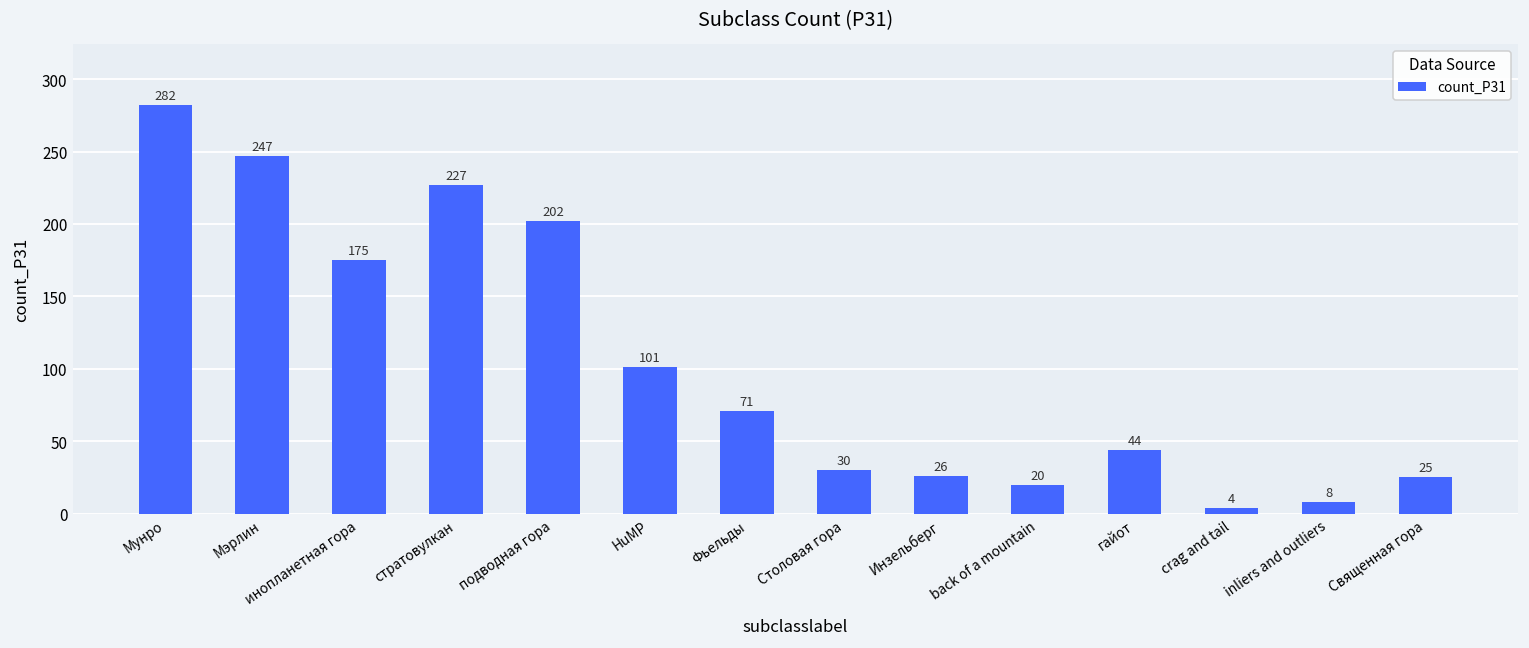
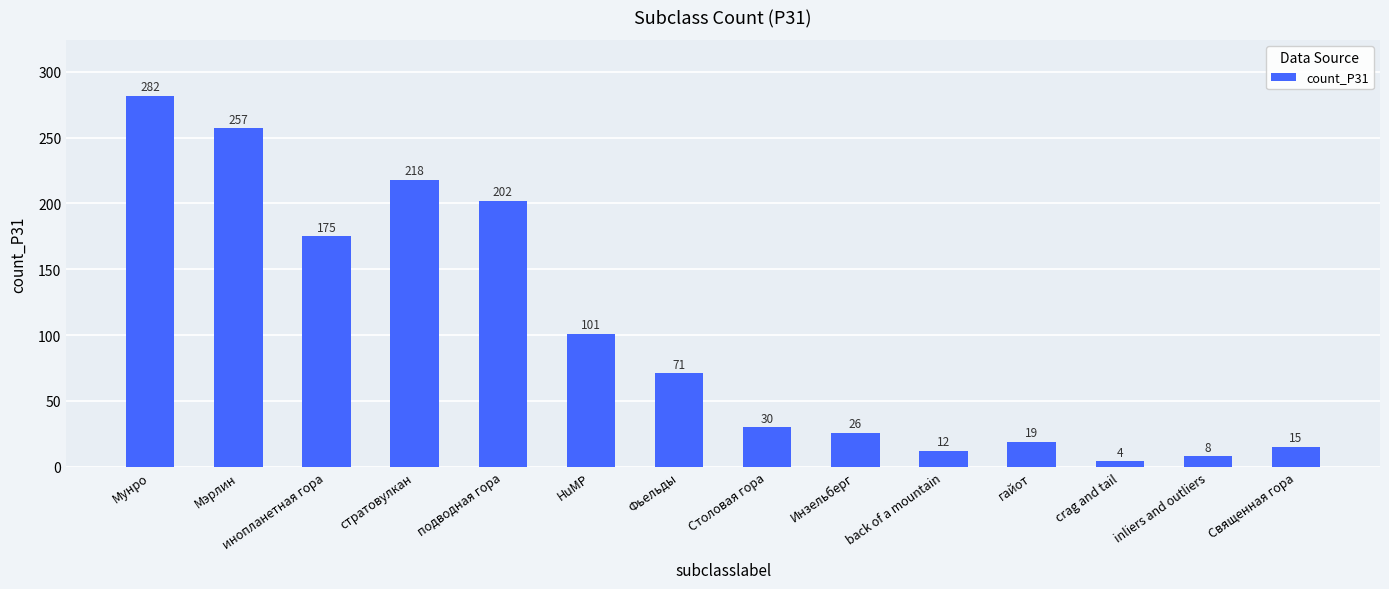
  {
    "Мунро": 282,
-   "Мэрлин": 247,
+   "Мэрлин": 257,
    "инопланетная гора": 175,
-   "стратовулкан": 227,
+   "стратовулкан": 218,
    "подводная гора": 202,
    "HuMP": 101,
    "Фьельды": 71,
    "Столовая гора": 30,
    "Инзельберг": 26,
-   "back of a mountain": 20,
-   "гайот": 44,
+   "back of a mountain": 12,
+   "гайот": 19,
    "crag and tail": 4,
    "inliers and outliers": 8,
-   "Священная гора": 25
+   "Священная гора": 15
  }
